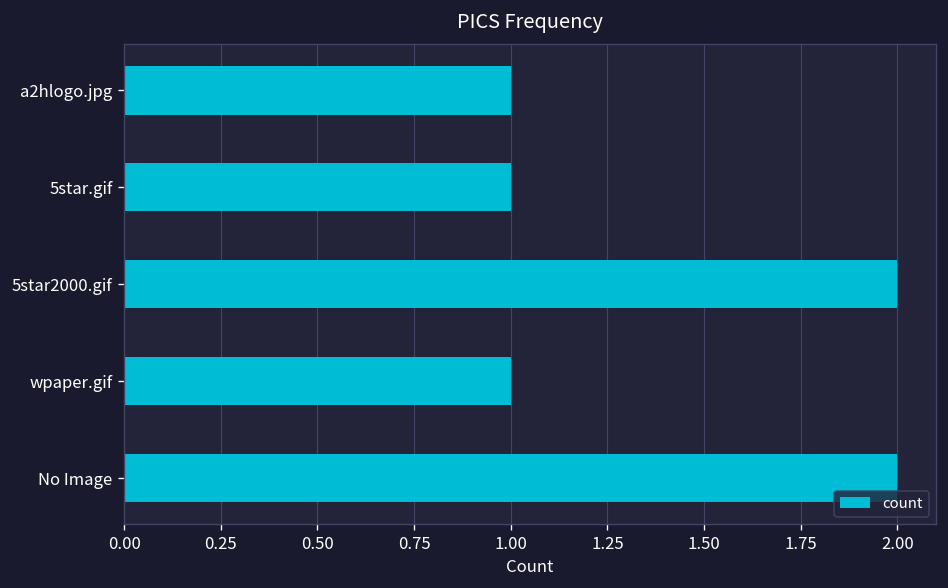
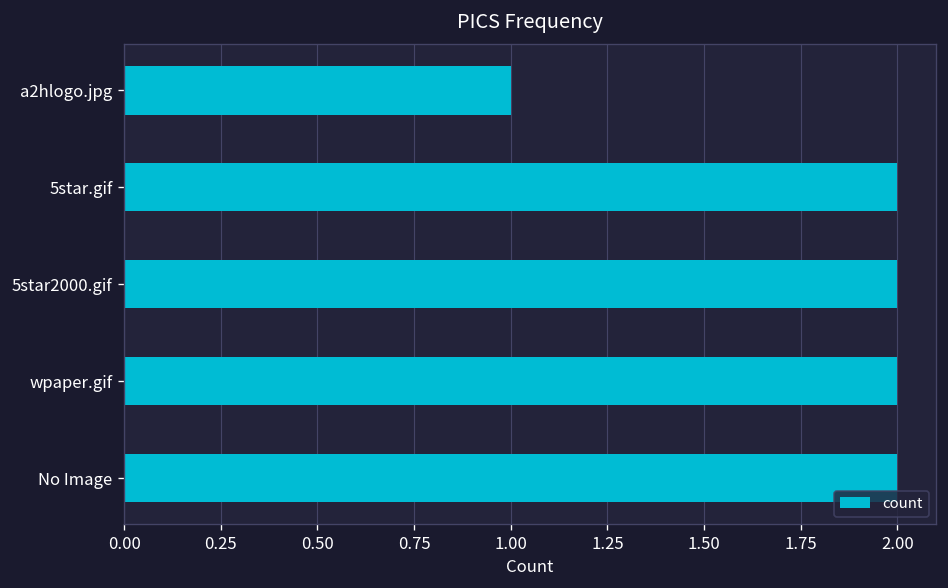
  {
    "a2hlogo.jpg": 1,
-   "5star.gif": 1,
+   "5star.gif": 2,
    "5star2000.gif": 2,
-   "wpaper.gif": 1,
+   "wpaper.gif": 2,
    "No Image": 2
  }
